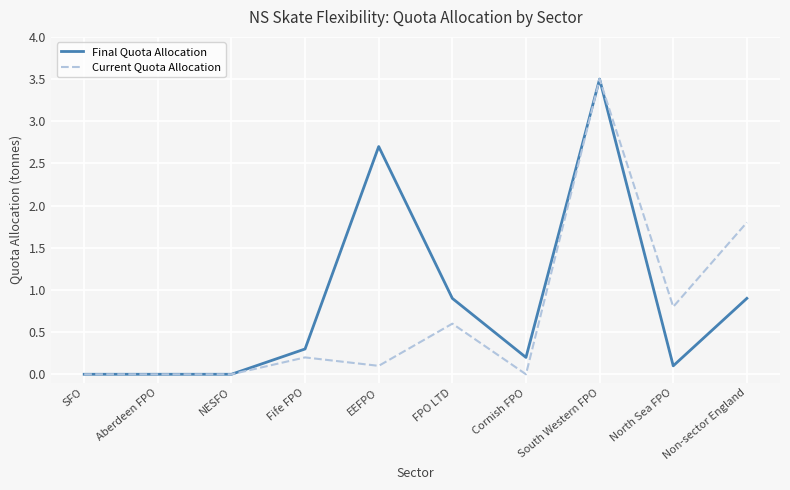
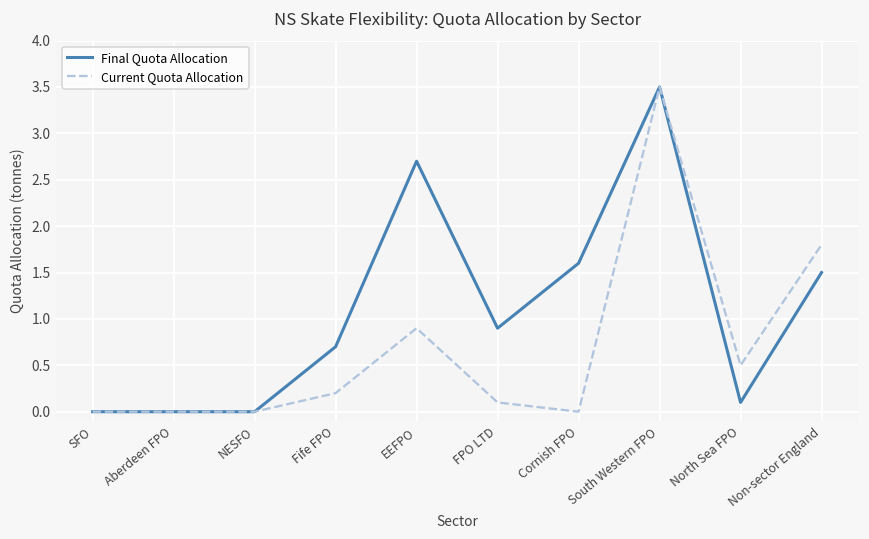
  {
    "Final Quota Allocation": {
-     "Fife FPO": 0.3,
+     "Fife FPO": 0.7,
      "EEFPO": 2.7,
      "FPO LTD": 0.9,
-     "Cornish FPO": 0.2,
+     "Cornish FPO": 1.6,
      "North Sea FPO": 0.1,
-     "Non-sector England": 0.9
+     "Non-sector England": 1.5
    },
    "Current Quota Allocation": {
      "Fife FPO": 0.2,
-     "EEFPO": 0.1,
-     "FPO LTD": 0.6,
+     "EEFPO": 0.9,
+     "FPO LTD": 0.1,
      "Cornish FPO": 0.0,
-     "North Sea FPO": 0.8,
+     "North Sea FPO": 0.5,
      "Non-sector England": 1.8
    }
  }
